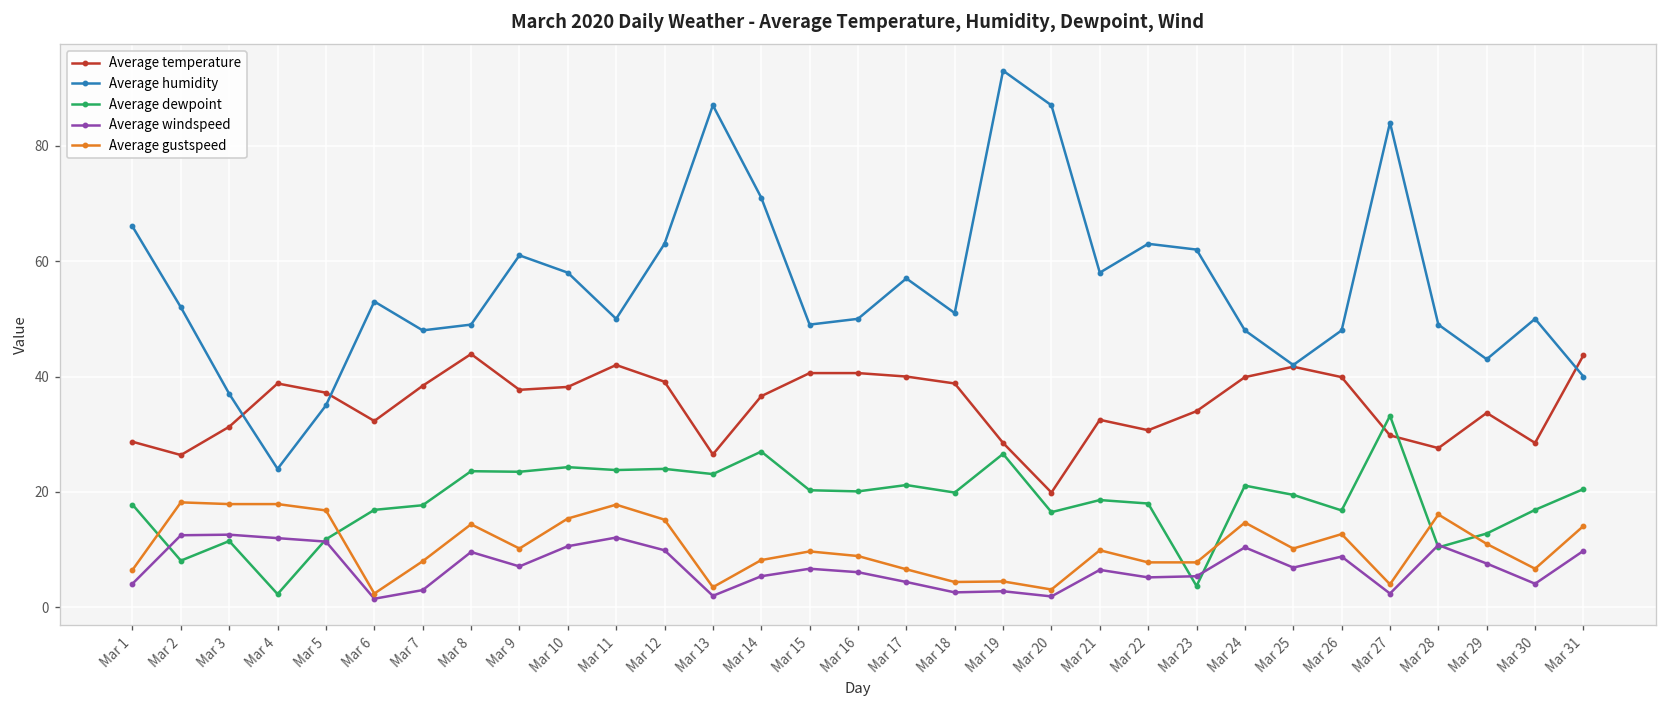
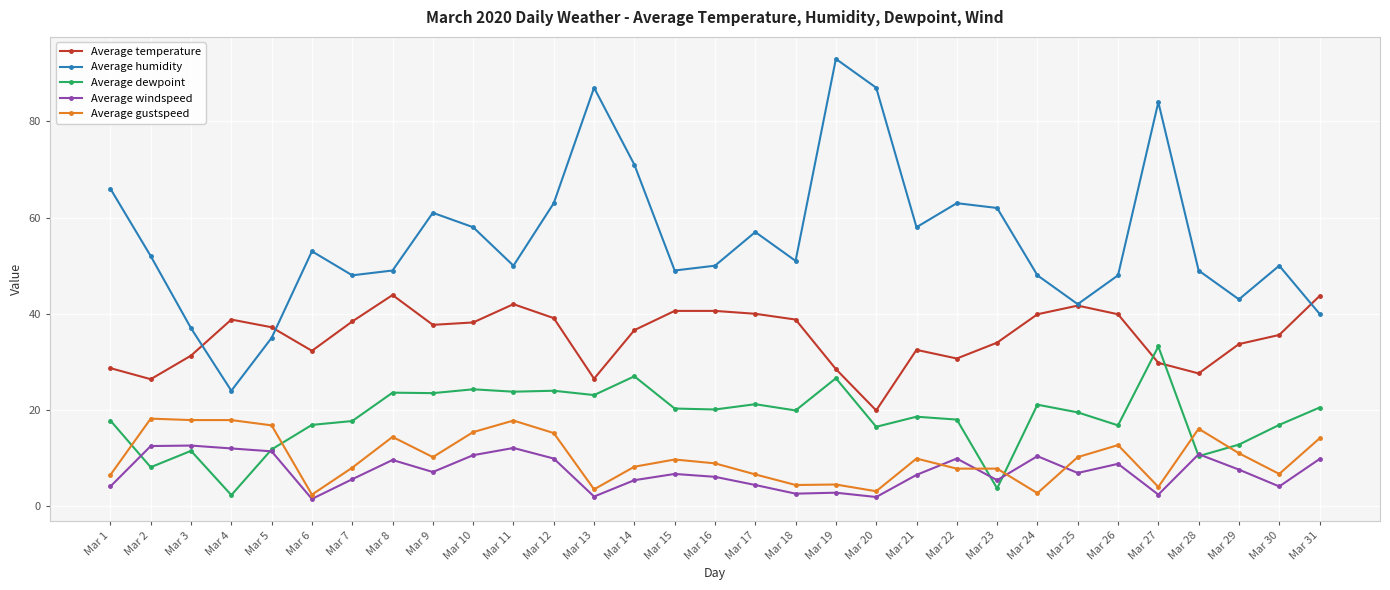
  {
    "Average temperature": {
      "Mar 1": 29,
      "Mar 2": 26,
      "Mar 3": 31,
      "Mar 4": 39,
      "Mar 5": 37,
      "Mar 6": 32,
      "Mar 7": 38,
      "Mar 8": 44,
      "Mar 9": 38,
      "Mar 10": 38,
      "Mar 11": 42,
      "Mar 12": 39,
      "Mar 13": 27,
      "Mar 14": 37,
      "Mar 15": 41,
      "Mar 16": 41,
      "Mar 17": 40,
      "Mar 18": 39,
      "Mar 19": 29,
      "Mar 20": 20,
      "Mar 21": 33,
      "Mar 22": 31,
      "Mar 23": 34,
      "Mar 24": 40,
      "Mar 26": 40,
      "Mar 27": 30,
      "Mar 28": 28,
      "Mar 29": 34,
-     "Mar 30": 29,
+     "Mar 30": 36,
      "Mar 31": 44
    },
    "Average humidity": {
      "Mar 1": 66,
      "Mar 2": 52,
      "Mar 3": 37,
      "Mar 4": 24,
      "Mar 5": 35,
      "Mar 6": 53,
      "Mar 7": 48,
      "Mar 8": 49,
      "Mar 9": 61,
      "Mar 10": 58,
      "Mar 11": 50,
      "Mar 12": 63,
      "Mar 13": 87,
      "Mar 14": 71,
      "Mar 15": 49,
      "Mar 16": 50,
      "Mar 17": 57,
      "Mar 18": 51,
      "Mar 19": 93,
      "Mar 20": 87,
      "Mar 21": 58,
      "Mar 22": 63,
      "Mar 23": 62,
      "Mar 24": 48,
      "Mar 26": 48,
      "Mar 27": 84,
      "Mar 28": 49,
      "Mar 29": 43,
      "Mar 30": 50,
      "Mar 31": 40
    },
    "Average dewpoint": {
      "Mar 1": 18,
      "Mar 2": 8,
      "Mar 3": 12,
      "Mar 4": 2,
      "Mar 6": 17,
      "Mar 7": 18,
      "Mar 8": 24,
      "Mar 9": 24,
      "Mar 10": 24,
      "Mar 11": 24,
      "Mar 12": 24,
      "Mar 13": 23,
      "Mar 14": 27,
      "Mar 15": 20,
      "Mar 16": 20,
      "Mar 17": 21,
      "Mar 18": 20,
      "Mar 19": 27,
      "Mar 20": 17,
      "Mar 21": 19,
      "Mar 22": 18,
      "Mar 23": 4,
      "Mar 24": 21,
      "Mar 25": 20,
      "Mar 26": 17,
      "Mar 27": 33,
      "Mar 29": 13,
      "Mar 30": 17,
      "Mar 31": 21
    },
    "Average windspeed": {
      "Mar 1": 4,
      "Mar 2": 13,
      "Mar 3": 13,
      "Mar 4": 12,
      "Mar 6": 2,
-     "Mar 7": 3,
+     "Mar 7": 6,
      "Mar 8": 10,
      "Mar 9": 7,
      "Mar 10": 11,
      "Mar 11": 12,
      "Mar 12": 10,
      "Mar 13": 2,
      "Mar 14": 5,
      "Mar 15": 7,
      "Mar 16": 6,
      "Mar 17": 4,
      "Mar 18": 3,
      "Mar 19": 3,
      "Mar 20": 2,
      "Mar 21": 7,
-     "Mar 22": 5,
+     "Mar 22": 10,
      "Mar 23": 5,
      "Mar 24": 10,
      "Mar 25": 7,
      "Mar 26": 9,
      "Mar 27": 2,
      "Mar 29": 8,
      "Mar 30": 4,
      "Mar 31": 10
    },
    "Average gustspeed": {
      "Mar 1": 7,
      "Mar 2": 18,
      "Mar 3": 18,
      "Mar 4": 18,
      "Mar 5": 17,
      "Mar 6": 2,
      "Mar 7": 8,
      "Mar 8": 14,
      "Mar 9": 10,
      "Mar 10": 15,
      "Mar 11": 18,
      "Mar 12": 15,
      "Mar 13": 4,
      "Mar 14": 8,
      "Mar 15": 10,
      "Mar 16": 9,
      "Mar 17": 7,
      "Mar 18": 4,
      "Mar 19": 5,
      "Mar 20": 3,
      "Mar 21": 10,
      "Mar 22": 8,
      "Mar 23": 8,
-     "Mar 24": 15,
+     "Mar 24": 3,
      "Mar 25": 10,
      "Mar 26": 13,
      "Mar 27": 4,
      "Mar 28": 16,
      "Mar 29": 11,
      "Mar 30": 7,
      "Mar 31": 14
    }
  }
